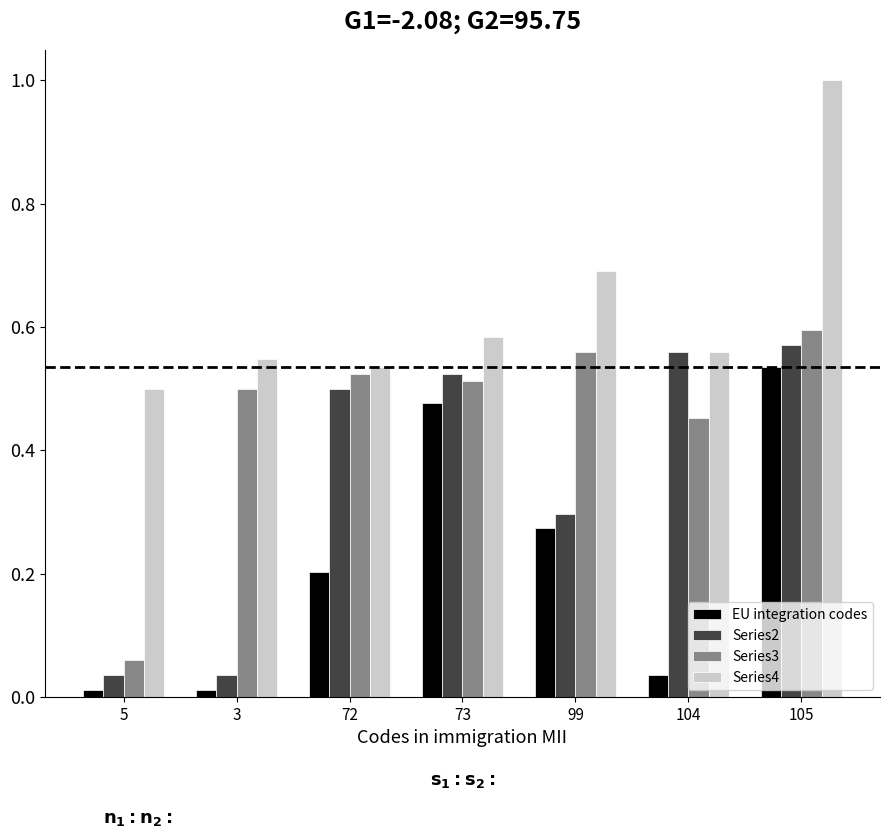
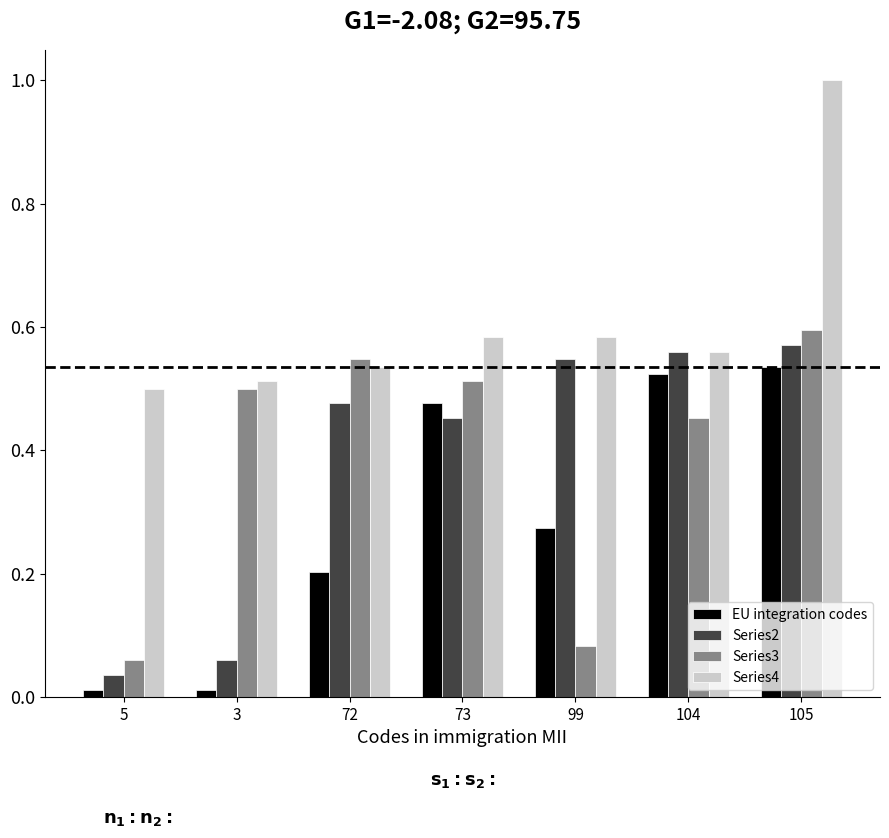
  {
    "EU integration codes": {
      "5": 0.01,
      "3": 0.01,
      "72": 0.20,
      "73": 0.48,
      "99": 0.27,
-     "104": 0.04,
+     "104": 0.52,
      "105": 0.54
    },
    "Series2": {
      "5": 0.04,
-     "3": 0.04,
-     "72": 0.50,
-     "73": 0.52,
-     "99": 0.30,
+     "3": 0.06,
+     "72": 0.48,
+     "73": 0.45,
+     "99": 0.55,
      "104": 0.56,
      "105": 0.57
    },
    "Series3": {
      "5": 0.06,
      "3": 0.50,
-     "72": 0.52,
+     "72": 0.55,
      "73": 0.51,
-     "99": 0.56,
+     "99": 0.08,
      "104": 0.45,
      "105": 0.60
    },
    "Series4": {
      "5": 0.50,
-     "3": 0.55,
+     "3": 0.51,
      "72": 0.54,
      "73": 0.58,
-     "99": 0.69,
+     "99": 0.58,
      "104": 0.56,
      "105": 1.00
    }
  }
